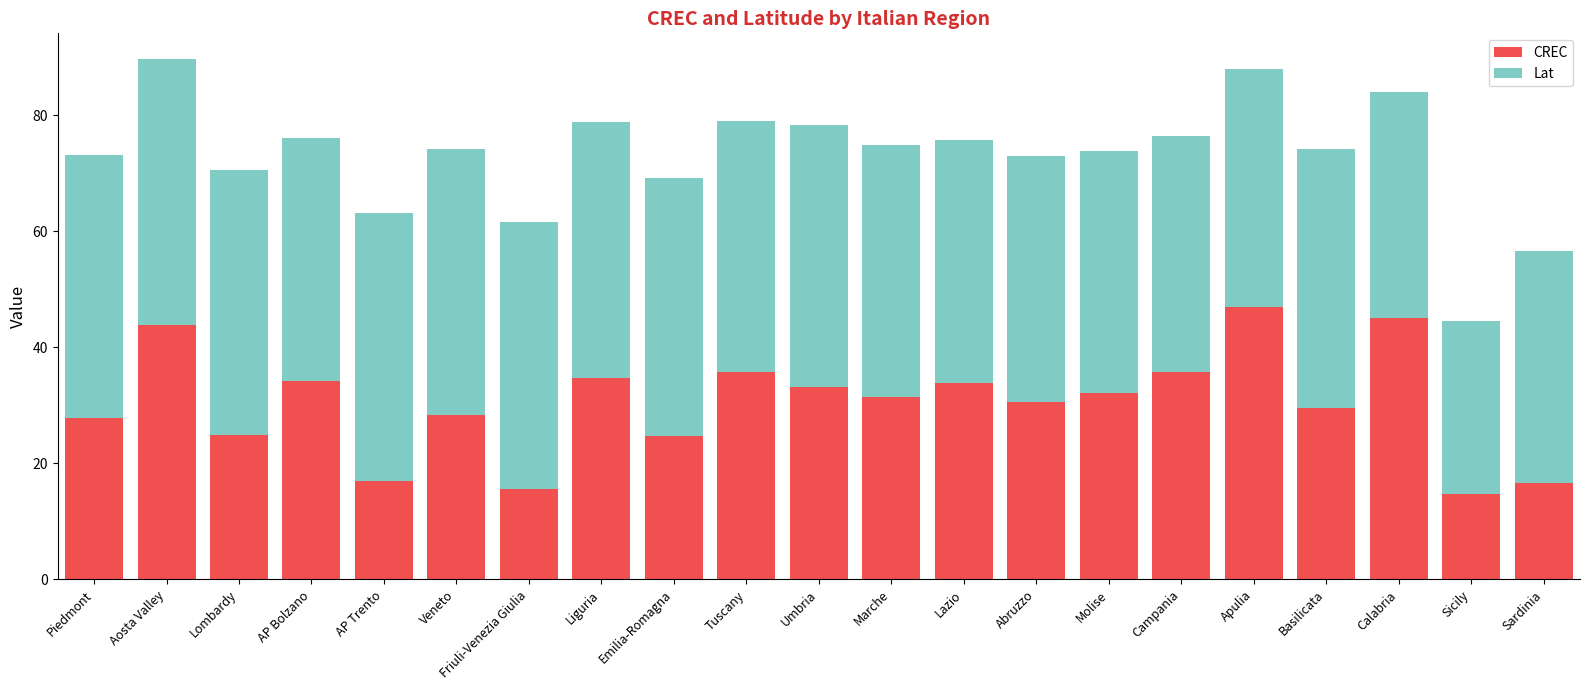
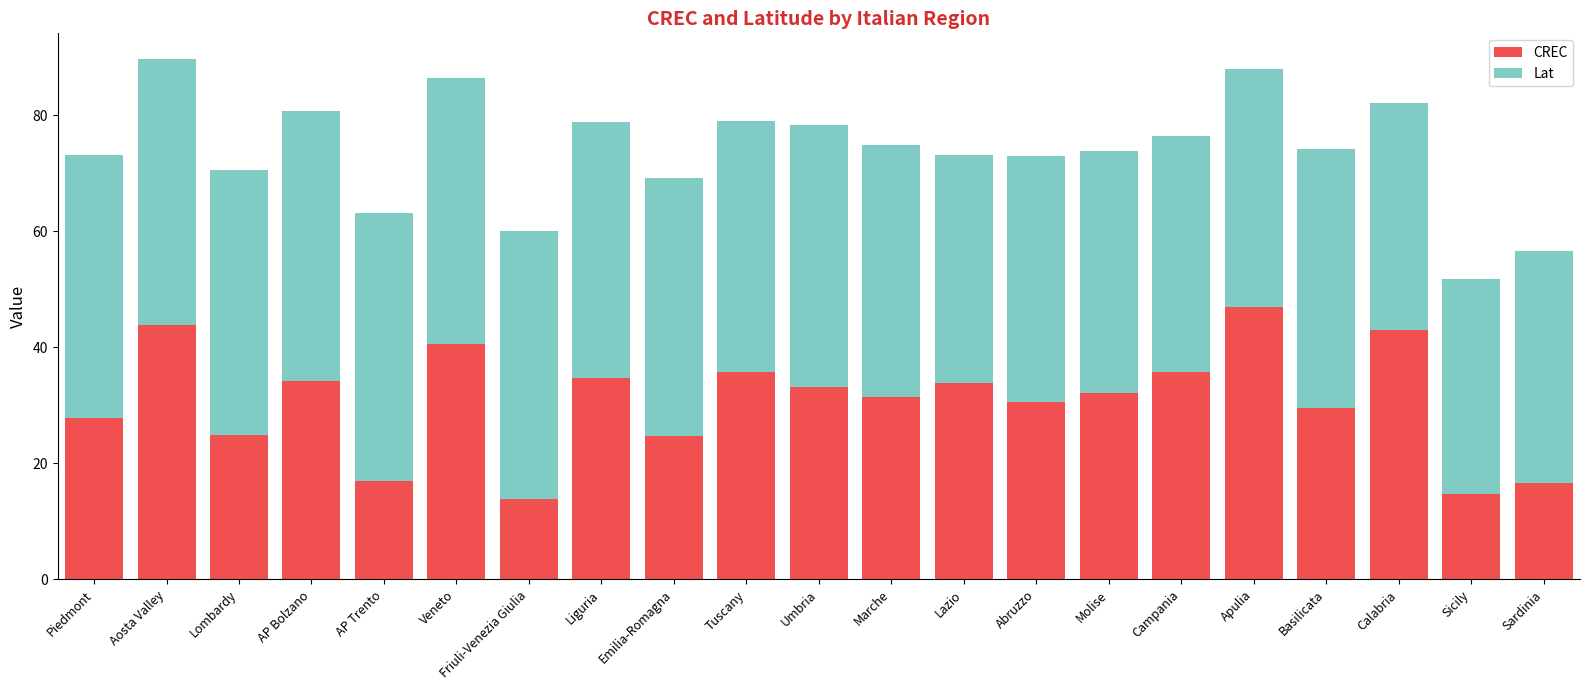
  {
    "CREC": {
      "Piedmont": 28,
      "Aosta Valley": 44,
      "Lombardy": 25,
      "AP Bolzano": 34,
      "AP Trento": 17,
-     "Veneto": 28,
-     "Friuli-Venezia Giulia": 16,
+     "Veneto": 41,
+     "Friuli-Venezia Giulia": 14,
      "Liguria": 35,
      "Emilia-Romagna": 25,
      "Tuscany": 36,
      "Umbria": 33,
      "Marche": 32,
      "Lazio": 34,
      "Abruzzo": 31,
      "Molise": 32,
      "Campania": 36,
      "Apulia": 47,
      "Basilicata": 30,
-     "Calabria": 45,
+     "Calabria": 43,
      "Sicily": 15,
      "Sardinia": 17
    },
    "Lat": {
      "Piedmont": 45,
      "Aosta Valley": 46,
      "Lombardy": 46,
-     "AP Bolzano": 42,
+     "AP Bolzano": 46,
      "AP Trento": 46,
      "Veneto": 46,
      "Friuli-Venezia Giulia": 46,
      "Liguria": 44,
      "Emilia-Romagna": 44,
      "Tuscany": 43,
      "Umbria": 45,
      "Marche": 43,
-     "Lazio": 42,
+     "Lazio": 39,
      "Abruzzo": 42,
      "Molise": 42,
      "Campania": 41,
      "Apulia": 41,
      "Basilicata": 45,
      "Calabria": 39,
-     "Sicily": 30,
+     "Sicily": 37,
      "Sardinia": 40
    }
  }
